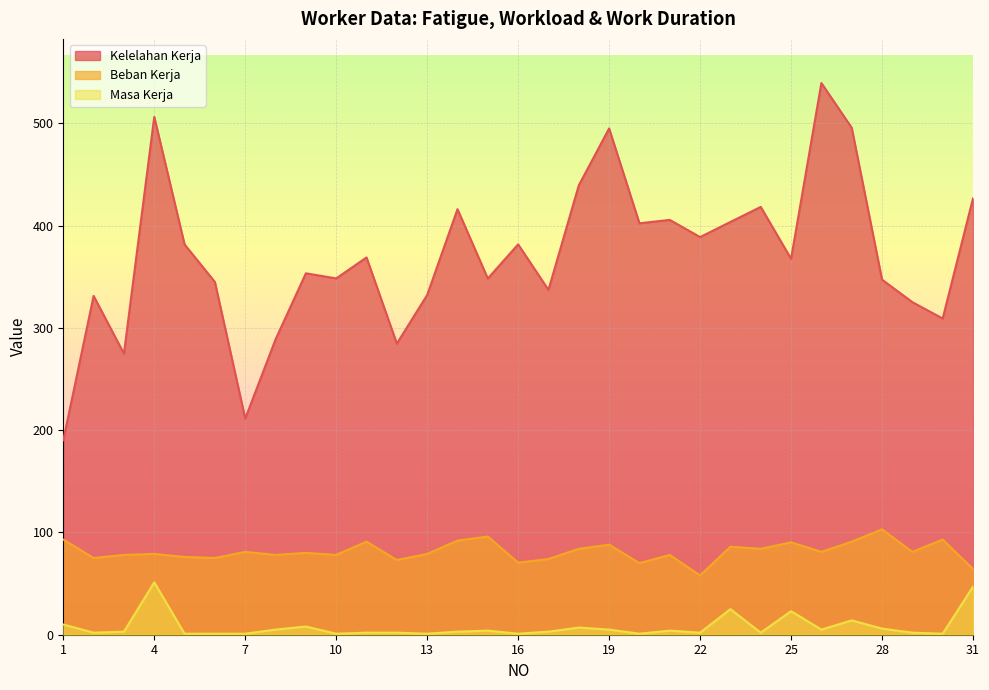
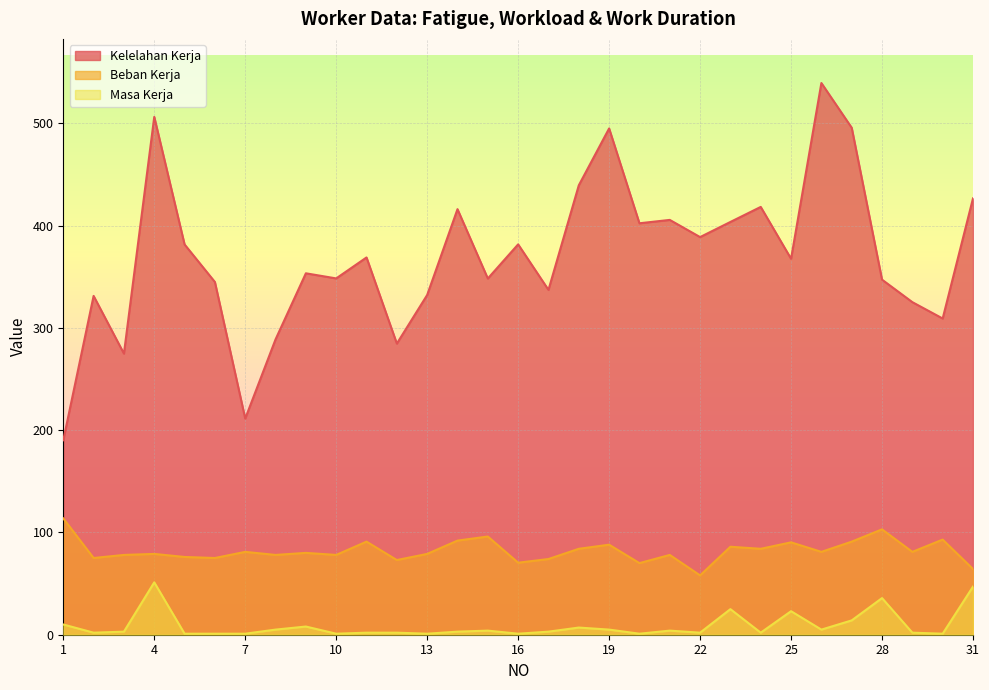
  {
    "Kelelahan Kerja": {
      "1": 190,
      "4": 506,
      "7": 211,
      "10": 348,
      "13": 332,
      "16": 382,
      "19": 495,
      "22": 389,
      "25": 368,
      "28": 347,
      "31": 427
    },
    "Beban Kerja": {
-     "1": 93,
+     "1": 114,
      "4": 79,
      "7": 81,
      "10": 78,
      "13": 79,
      "16": 70,
      "19": 88,
      "22": 58,
      "25": 90,
      "28": 103,
      "31": 64
    },
    "Masa Kerja": {
      "1": 10,
      "4": 51,
      "7": 1,
      "10": 1,
      "13": 1,
      "16": 1,
      "19": 5,
      "22": 2,
      "25": 23,
-     "28": 6,
+     "28": 36,
      "31": 47
    }
  }
